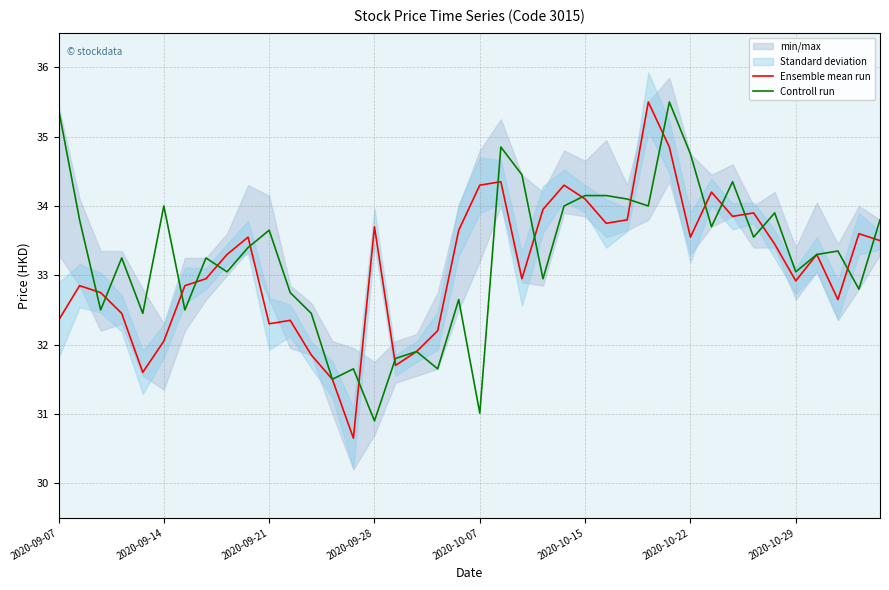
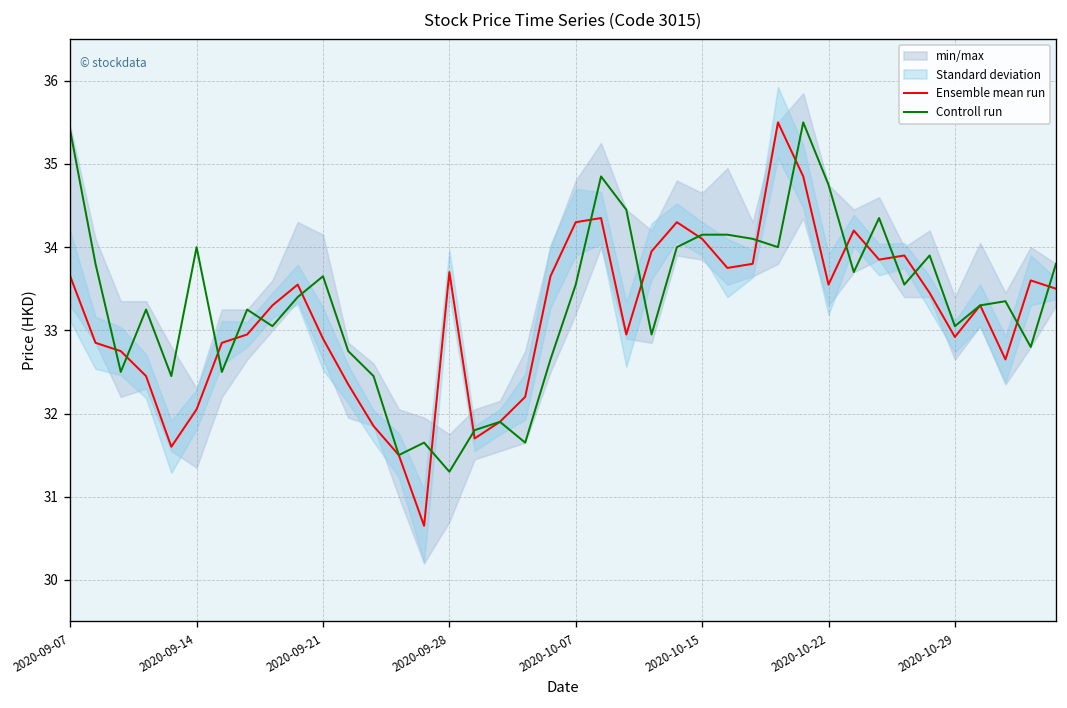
  {
    "Ensemble mean run": {
-     "2020-09-07": 32.4,
+     "2020-09-07": 33.7,
      "2020-09-14": 32.1,
-     "2020-09-21": 32.3,
+     "2020-09-21": 32.9,
      "2020-09-28": 33.7,
      "2020-10-07": 34.3,
      "2020-10-15": 34.1,
      "2020-10-22": 33.6,
      "2020-10-29": 32.9
    },
    "Controll run": {
      "2020-09-07": 35.4,
      "2020-09-14": 34.0,
      "2020-09-21": 33.7,
-     "2020-09-28": 30.9,
-     "2020-10-07": 31.0,
+     "2020-09-28": 31.3,
+     "2020-10-07": 33.6,
      "2020-10-15": 34.2,
      "2020-10-29": 33.1
    }
  }
